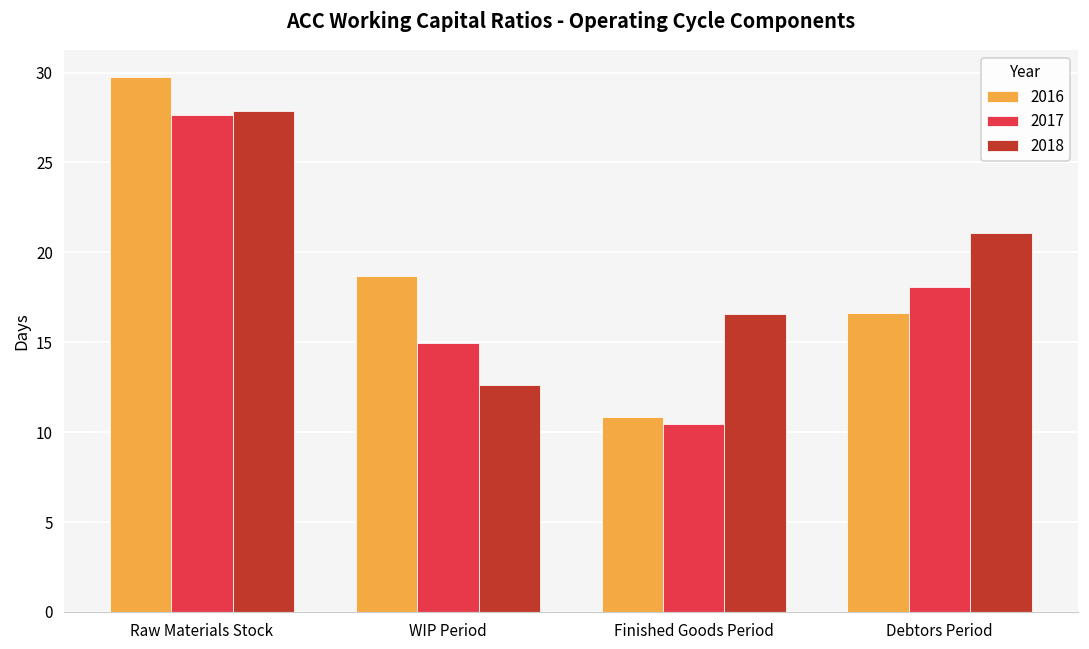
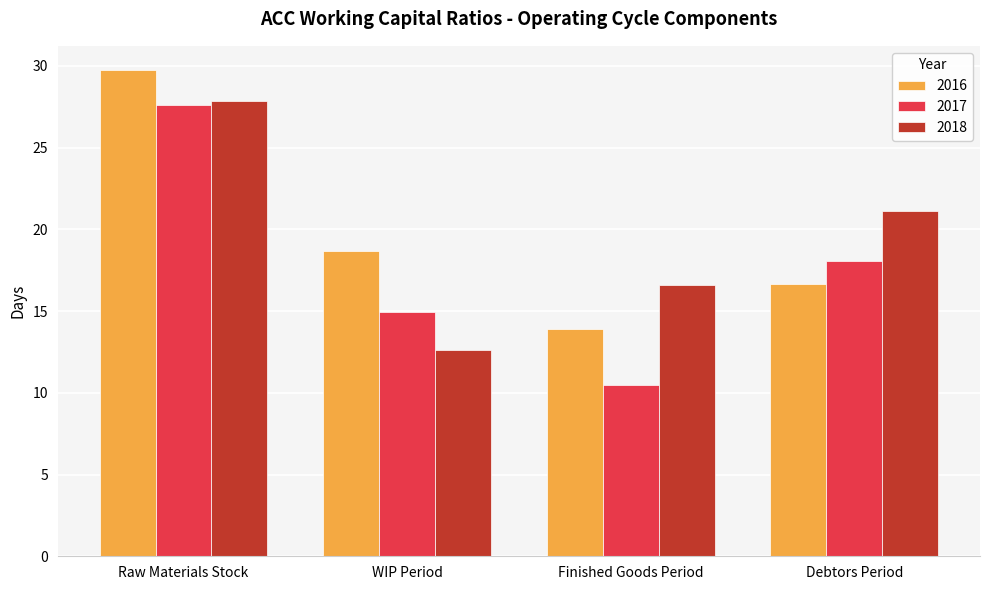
  {
    "2016": {
      "Raw Materials Stock": 29.7,
      "WIP Period": 18.7,
-     "Finished Goods Period": 10.8,
+     "Finished Goods Period": 13.9,
      "Debtors Period": 16.6
    }
  }
